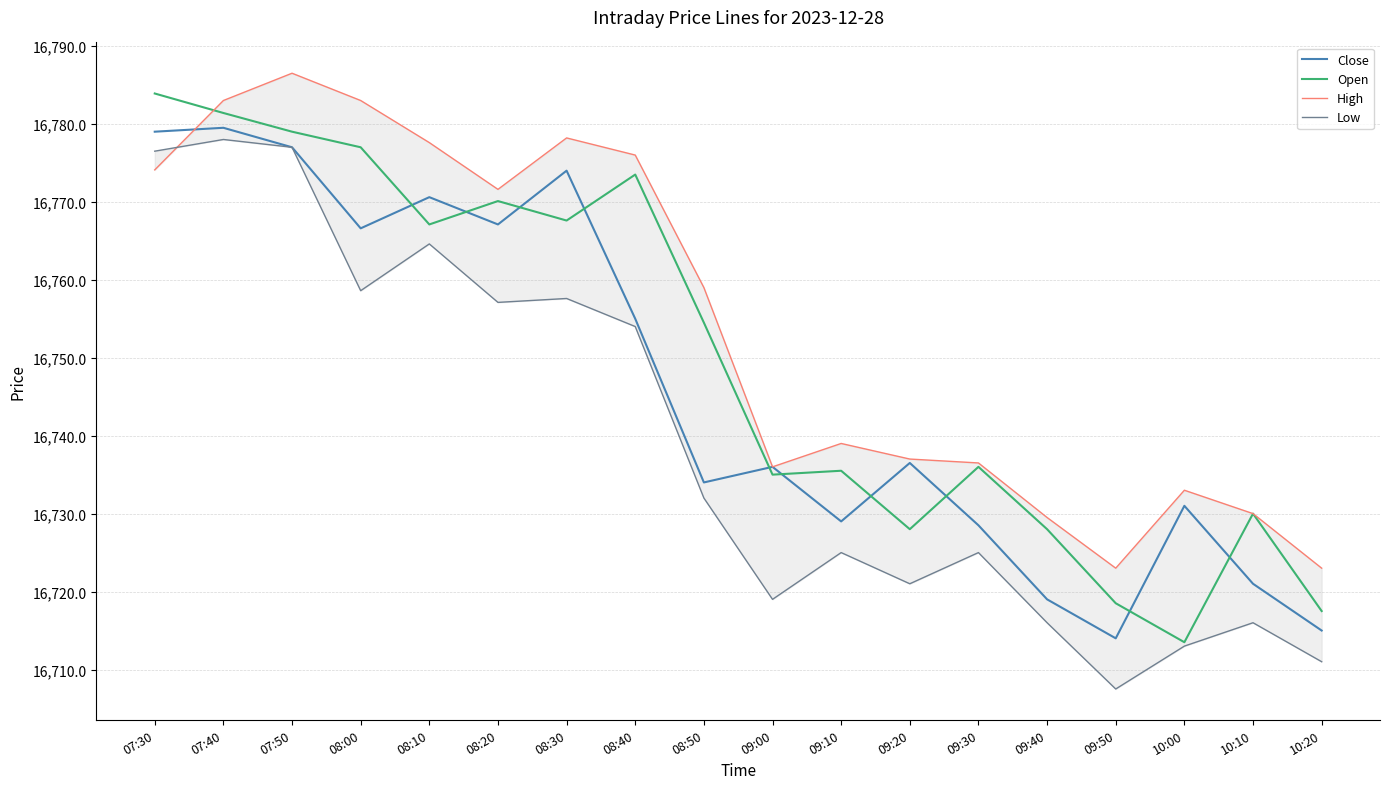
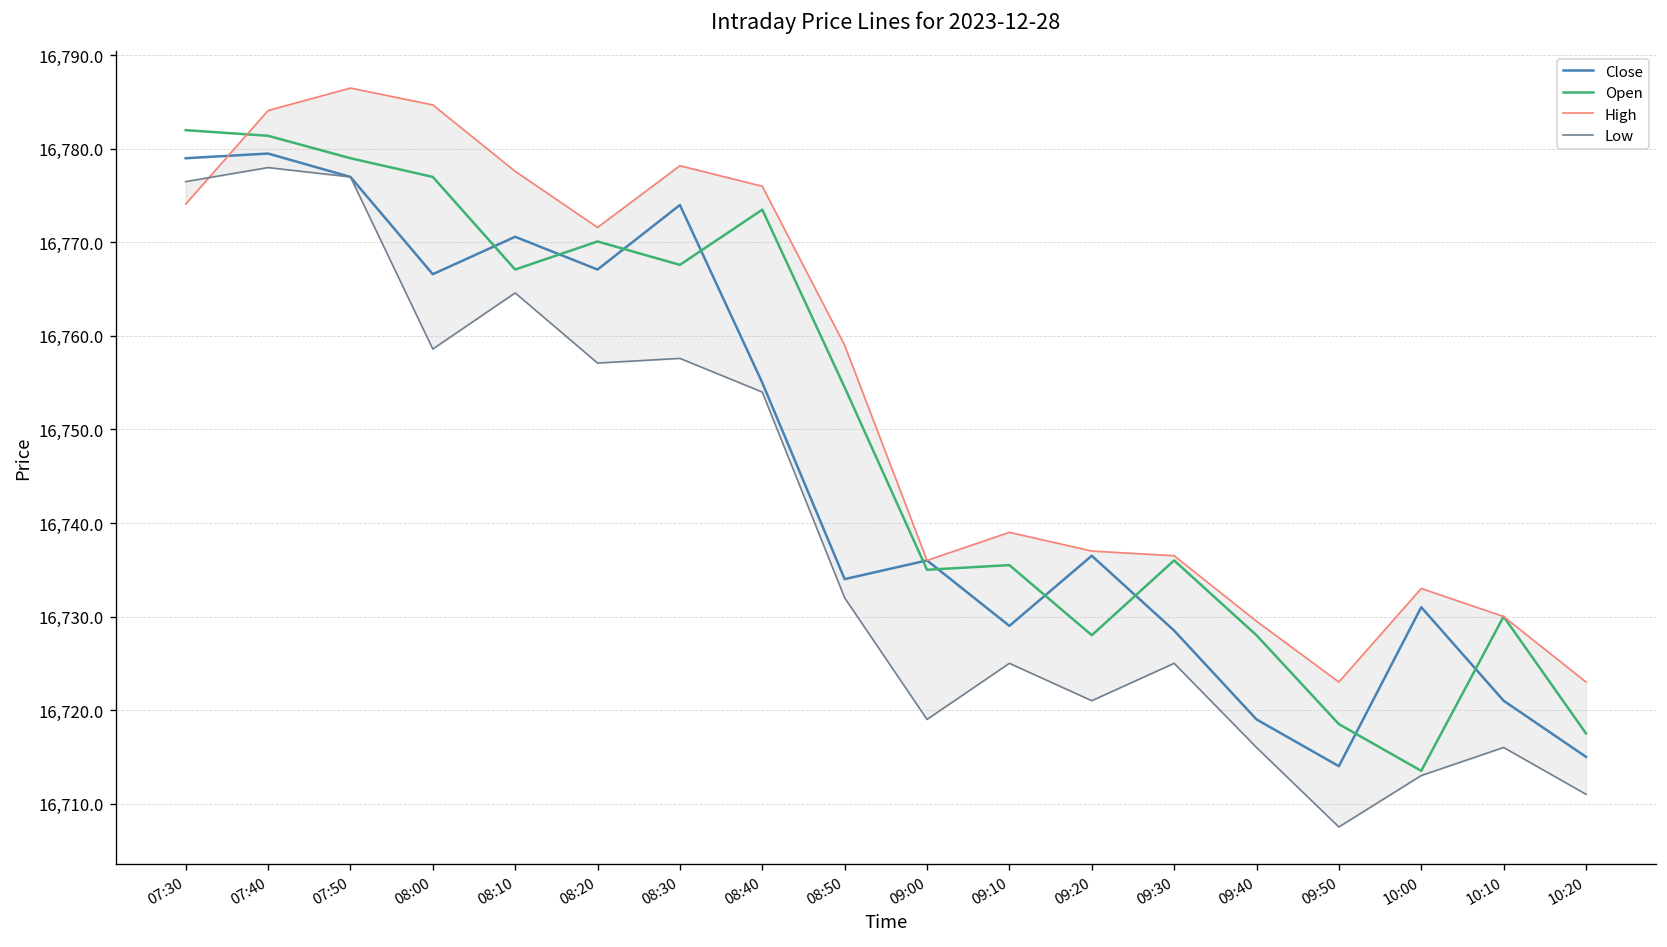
  {
    "Open": {
-     "07:30": "16,784",
+     "07:30": "16,782",
      "07:40": "16,781",
      "07:50": "16,779",
      "08:00": "16,777",
      "08:10": "16,767",
      "08:20": "16,770",
      "08:30": "16,768",
      "08:40": "16,774",
      "08:50": "16,755",
      "09:00": "16,735",
      "09:10": "16,736",
      "09:20": "16,728",
      "09:30": "16,736",
      "09:40": "16,728",
      "09:50": "16,719",
      "10:00": "16,714",
      "10:20": "16,718"
    },
    "High": {
      "07:30": "16,774",
-     "07:40": "16,783",
-     "08:00": "16,783"
+     "07:40": "16,784",
+     "08:00": "16,785"
    }
  }
